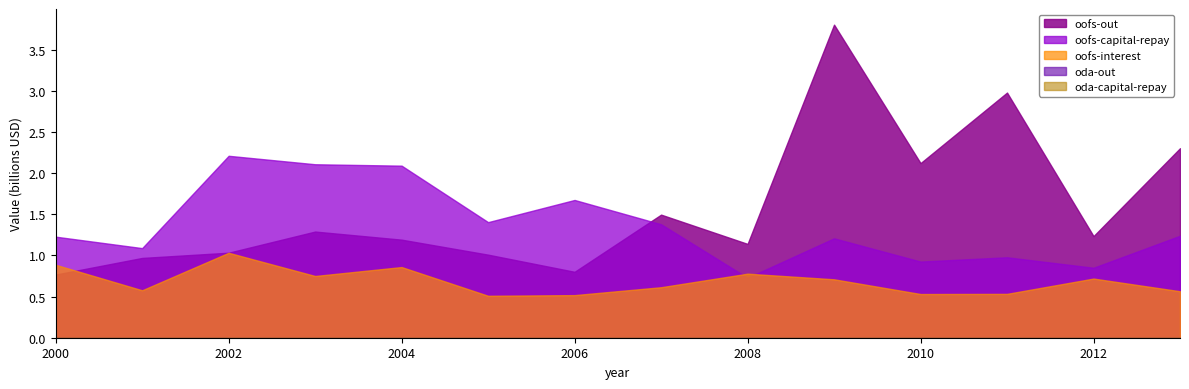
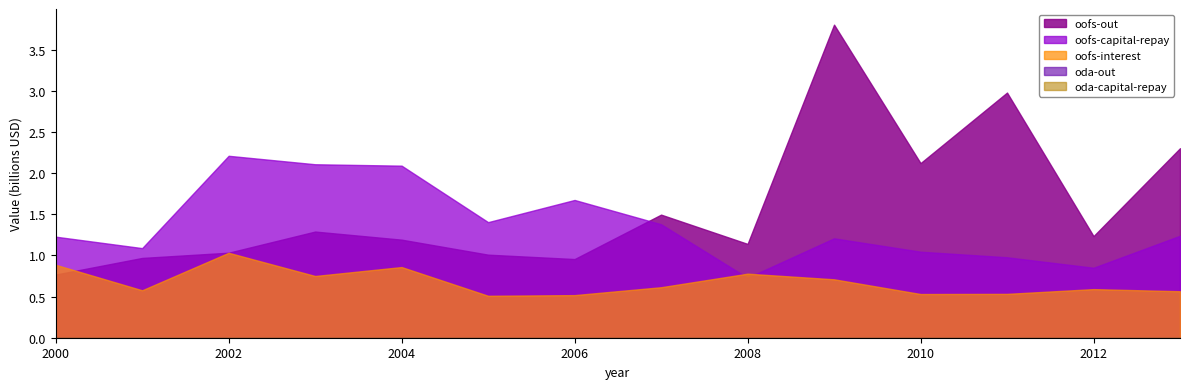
  {
    "oofs-out": {
      "2000": 0.8,
      "2004": 1.2,
-     "2006": 0.8,
+     "2006": 1.0,
      "2008": 1.1,
      "2010": 2.1,
      "2012": 1.2
    },
    "oofs-capital-repay": {
      "2000": 1.2,
      "2002": 2.2,
      "2004": 2.1,
      "2006": 1.7,
      "2008": 0.7,
-     "2010": 0.9,
+     "2010": 1.0,
      "2012": 0.8
    },
    "oofs-interest": {
      "2000": 0.9,
      "2004": 0.9,
      "2006": 0.5,
      "2008": 0.8,
      "2010": 0.5,
-     "2012": 0.7
+     "2012": 0.6
    },
    "oda-capital-repay": {
      "2000": 0.0,
      "2002": 0.0,
      "2004": 0.0,
      "2006": 0.0,
      "2008": 0.0,
      "2010": 0.0,
      "2012": 0.0
    }
  }
